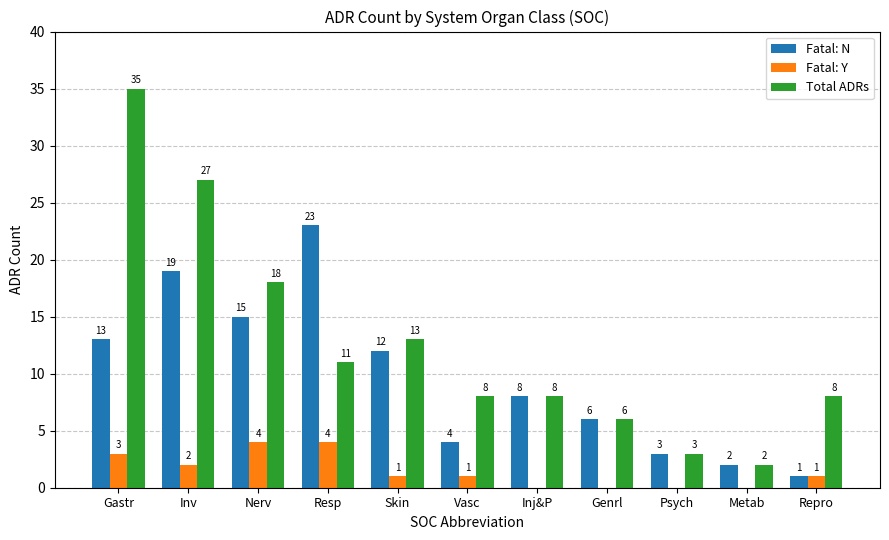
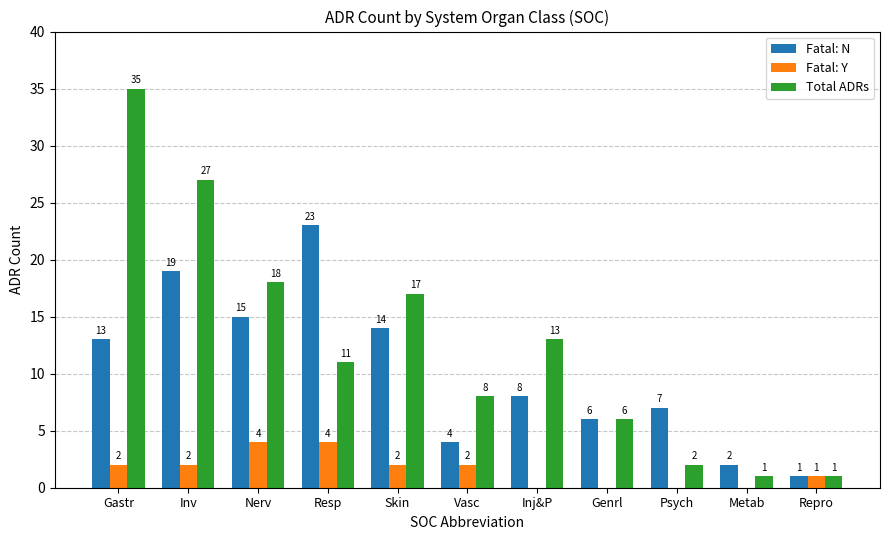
  {
    "Fatal: N": {
      "Gastr": 13,
      "Inv": 19,
      "Nerv": 15,
      "Resp": 23,
-     "Skin": 12,
+     "Skin": 14,
      "Vasc": 4,
      "Inj&P": 8,
      "Genrl": 6,
-     "Psych": 3,
+     "Psych": 7,
      "Metab": 2,
      "Repro": 1
    },
    "Fatal: Y": {
-     "Gastr": 3,
+     "Gastr": 2,
      "Inv": 2,
      "Nerv": 4,
      "Resp": 4,
-     "Skin": 1,
-     "Vasc": 1,
+     "Skin": 2,
+     "Vasc": 2,
      "Repro": 1
    },
    "Total ADRs": {
      "Gastr": 35,
      "Inv": 27,
      "Nerv": 18,
      "Resp": 11,
-     "Skin": 13,
+     "Skin": 17,
      "Vasc": 8,
-     "Inj&P": 8,
+     "Inj&P": 13,
      "Genrl": 6,
-     "Psych": 3,
-     "Metab": 2,
-     "Repro": 8
+     "Psych": 2,
+     "Metab": 1,
+     "Repro": 1
    }
  }
